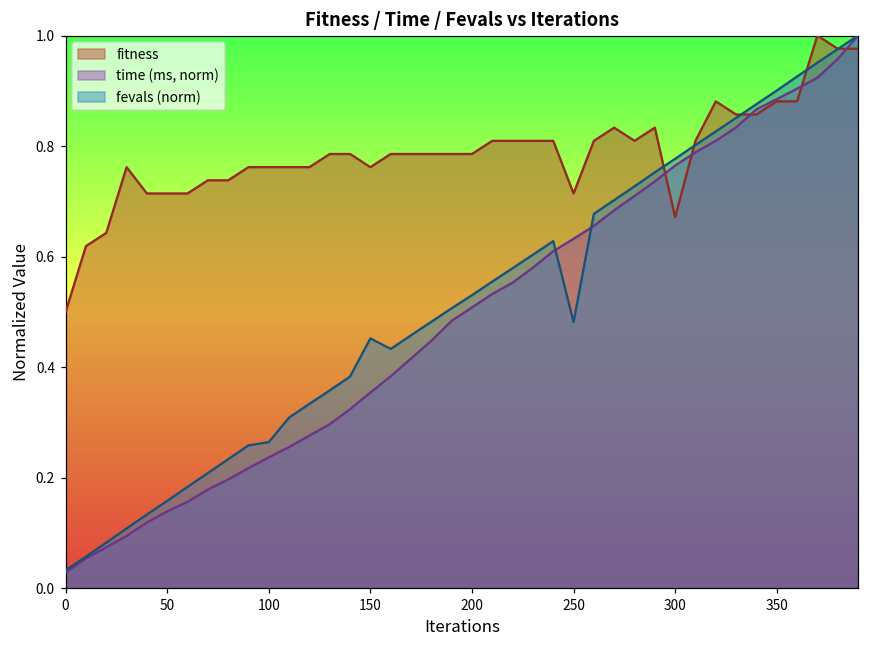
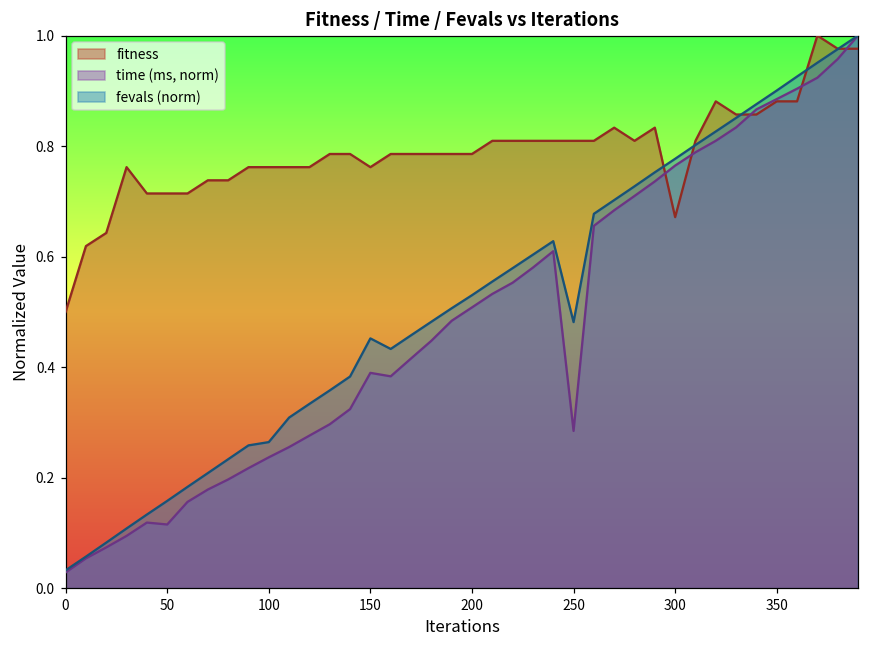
  {
    "fitness": {
      "0": 0.50,
      "50": 0.71,
      "100": 0.76,
      "150": 0.76,
      "200": 0.79,
-     "250": 0.71,
+     "250": 0.81,
      "300": 0.67
    },
    "time (ms, norm)": {
-     "50": 0.14,
+     "50": 0.12,
      "100": 0.24,
-     "150": 0.35,
+     "150": 0.39,
      "200": 0.51,
-     "250": 0.63,
+     "250": 0.28,
      "300": 0.76
    },
    "fevals (norm)": {
      "50": 0.16,
      "100": 0.26,
      "150": 0.45,
      "200": 0.53,
      "250": 0.48,
      "300": 0.78,
      "350": 0.90
    }
  }
